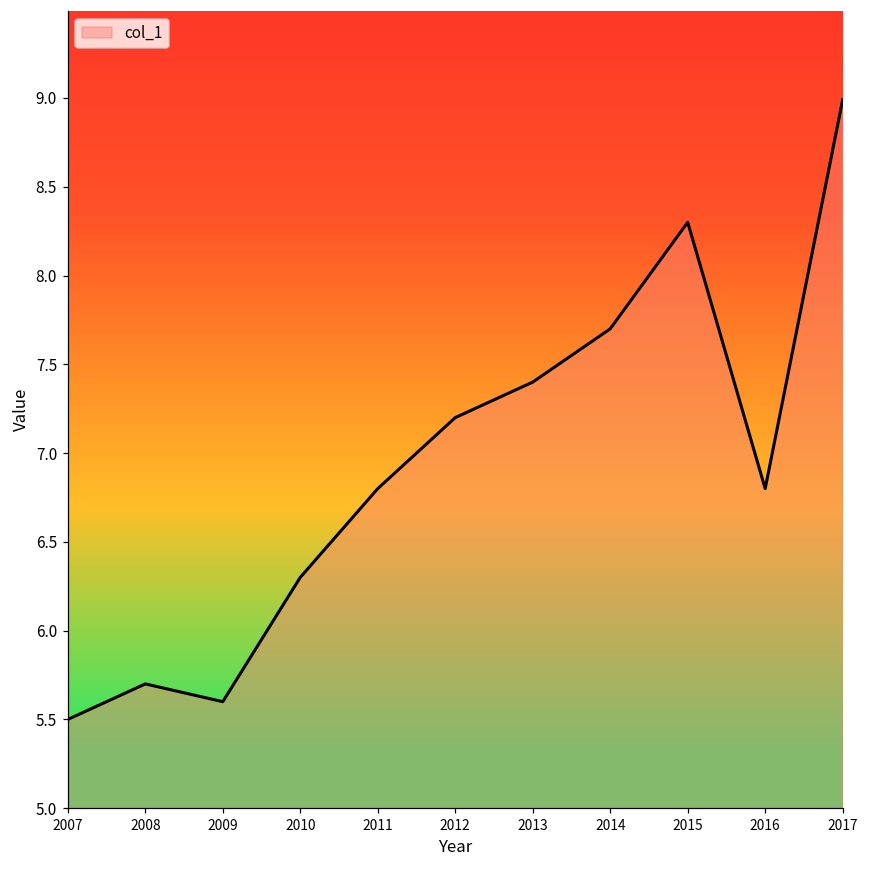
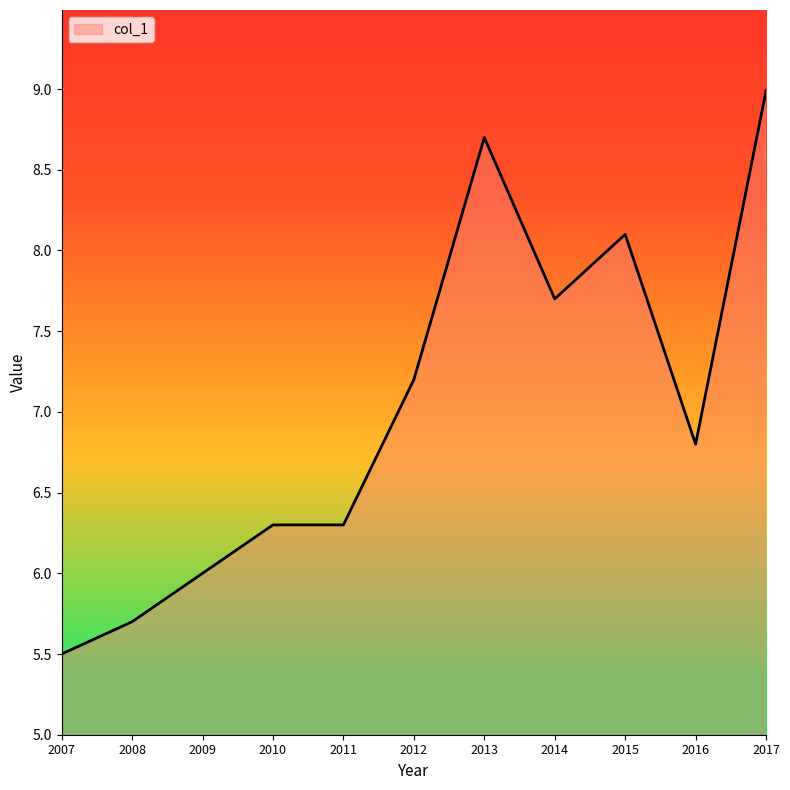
  {
    "2007": 5.5,
    "2008": 5.7,
-   "2009": 5.6,
+   "2009": 6.0,
    "2010": 6.3,
-   "2011": 6.8,
+   "2011": 6.3,
    "2012": 7.2,
-   "2013": 7.4,
+   "2013": 8.7,
    "2014": 7.7,
-   "2015": 8.3,
+   "2015": 8.1,
    "2016": 6.8,
    "2017": 9.0
  }
